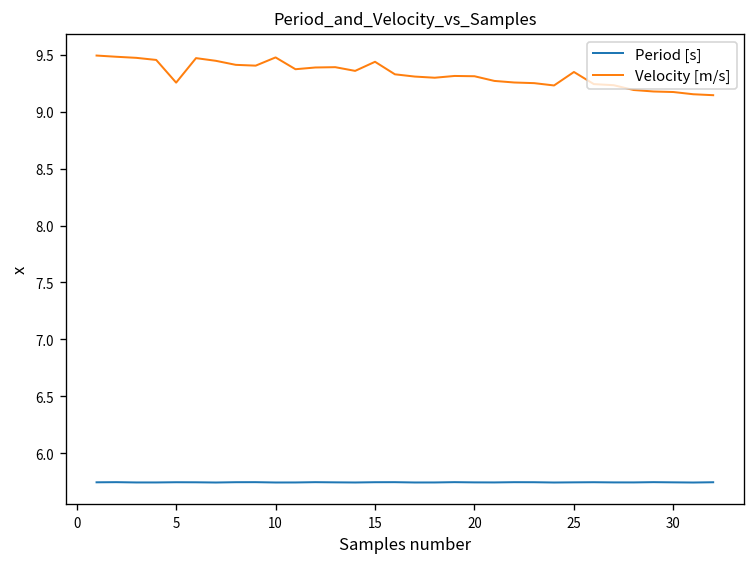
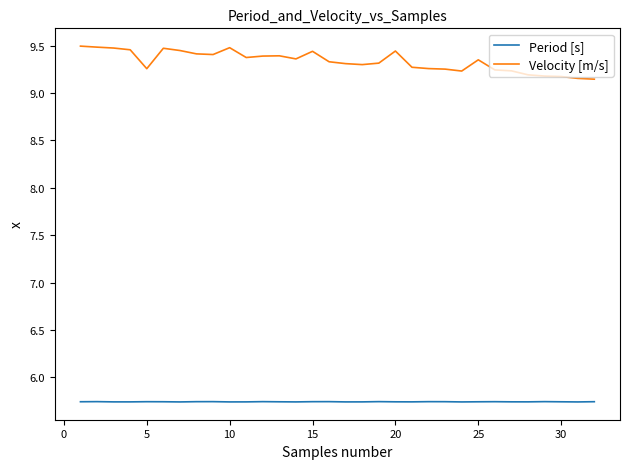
  {
    "Period [s]": {
      "5": 5.7,
      "10": 5.7,
      "15": 5.7,
      "20": 5.7,
      "25": 5.7,
      "30": 5.7
    },
    "Velocity [m/s]": {
      "5": 9.3,
      "10": 9.5,
      "15": 9.4,
-     "20": 9.3,
+     "20": 9.4,
      "25": 9.4
    }
  }
